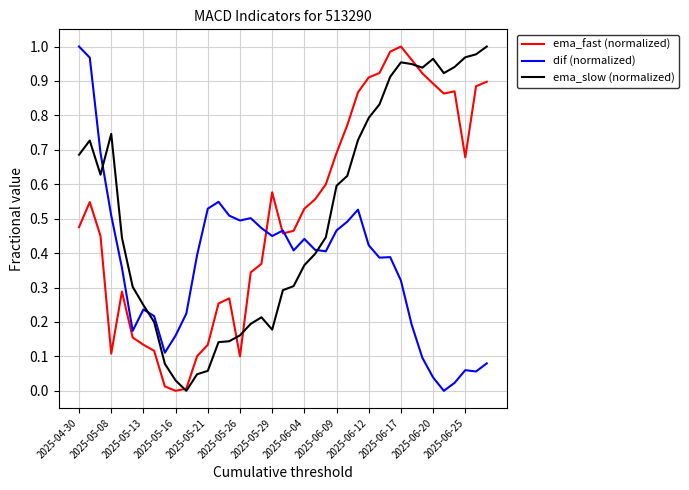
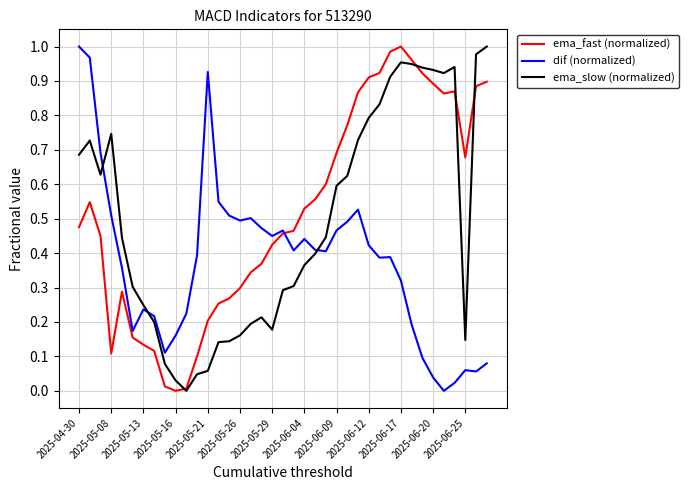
  {
    "ema_fast (normalized)": {
      "2025-04-30": 0.48,
      "2025-05-08": 0.11,
      "2025-05-13": 0.13,
      "2025-05-16": 0.00,
-     "2025-05-21": 0.13,
-     "2025-05-26": 0.10,
-     "2025-05-29": 0.58,
+     "2025-05-21": 0.20,
+     "2025-05-26": 0.30,
+     "2025-05-29": 0.42,
      "2025-06-04": 0.53,
      "2025-06-09": 0.69,
      "2025-06-12": 0.91,
      "2025-06-17": 1.00,
      "2025-06-20": 0.89,
      "2025-06-25": 0.68
    },
    "dif (normalized)": {
      "2025-04-30": 1.00,
      "2025-05-08": 0.51,
      "2025-05-13": 0.24,
      "2025-05-16": 0.16,
-     "2025-05-21": 0.53,
+     "2025-05-21": 0.93,
      "2025-05-26": 0.49,
      "2025-05-29": 0.45,
      "2025-06-04": 0.44,
      "2025-06-09": 0.47,
      "2025-06-12": 0.42,
      "2025-06-17": 0.32,
      "2025-06-20": 0.04,
      "2025-06-25": 0.06
    },
    "ema_slow (normalized)": {
      "2025-04-30": 0.69,
      "2025-05-08": 0.75,
      "2025-05-13": 0.25,
      "2025-05-16": 0.03,
      "2025-05-21": 0.06,
      "2025-05-26": 0.16,
      "2025-05-29": 0.18,
      "2025-06-04": 0.36,
      "2025-06-09": 0.60,
      "2025-06-12": 0.79,
      "2025-06-17": 0.95,
-     "2025-06-20": 0.96,
-     "2025-06-25": 0.97
+     "2025-06-20": 0.93,
+     "2025-06-25": 0.15
    }
  }
